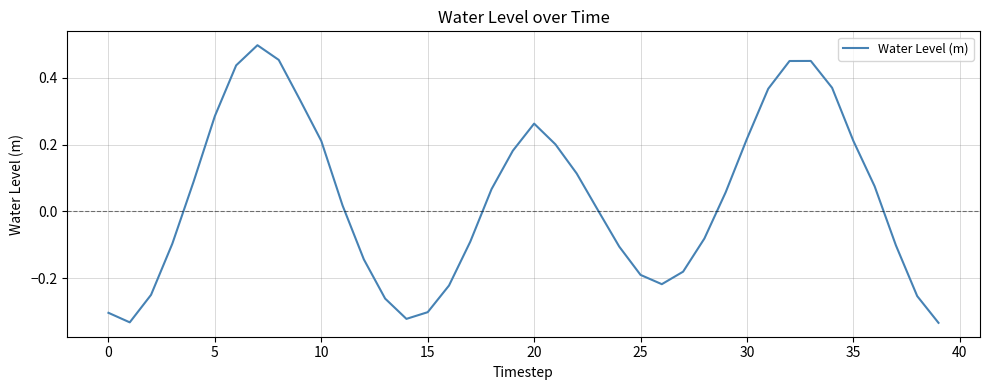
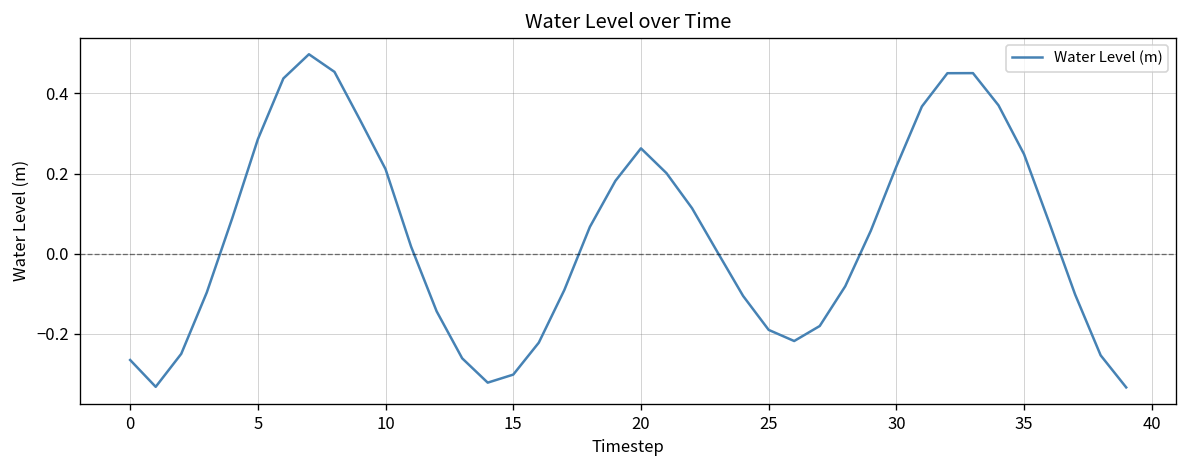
  {
-   "0": -0.30,
+   "0": -0.27,
    "5": 0.29,
    "10": 0.21,
    "15": -0.30,
    "20": 0.26,
    "25": -0.19,
    "30": 0.22,
-   "35": 0.21
+   "35": 0.25
  }
